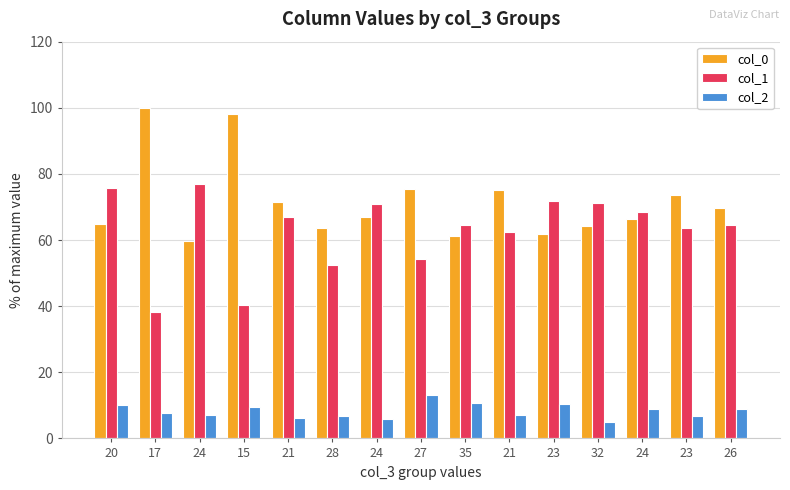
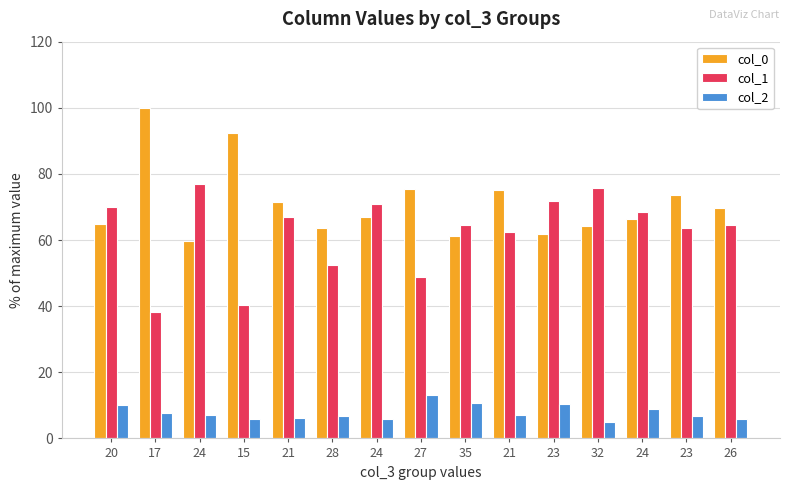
  {
    "col_0": {
      "20": 65,
      "17": 100,
-     "15": 98,
+     "15": 92,
      "28": 64,
      "27": 76,
      "35": 61,
      "32": 64,
      "26": 70
    },
    "col_1": {
-     "20": 76,
+     "20": 70,
      "17": 38,
      "15": 40,
      "28": 53,
-     "27": 54,
+     "27": 49,
      "35": 65,
-     "32": 71,
+     "32": 76,
      "26": 65
    },
    "col_2": {
      "20": 10,
      "17": 8,
-     "15": 9,
+     "15": 6,
      "28": 7,
      "27": 13,
      "35": 11,
      "32": 5,
-     "26": 9
+     "26": 6
    }
  }
